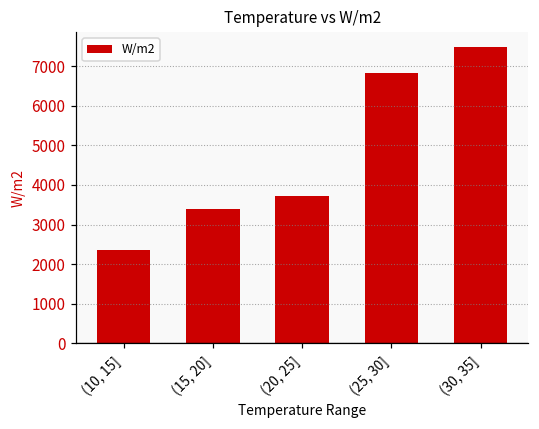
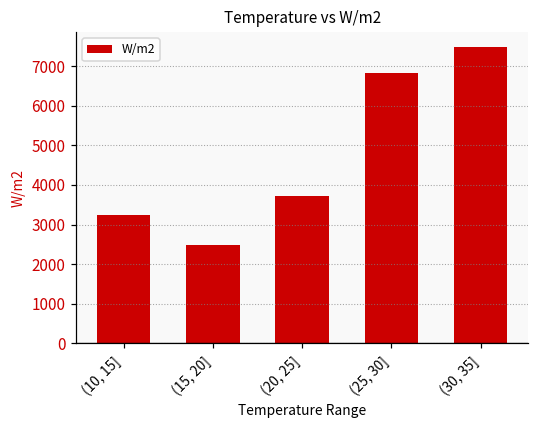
  {
-   "(10, 15]": 2400,
-   "(15, 20]": 3400,
+   "(10, 15]": 3200,
+   "(15, 20]": 2500,
    "(20, 25]": 3700,
    "(25, 30]": 6800,
    "(30, 35]": 7500
  }
